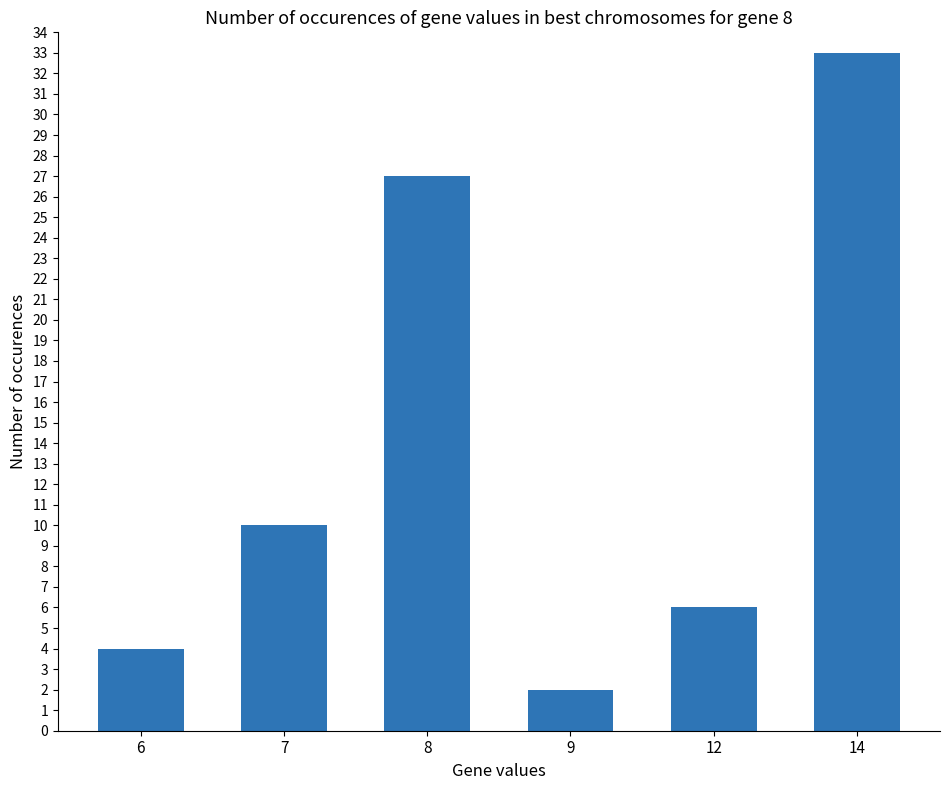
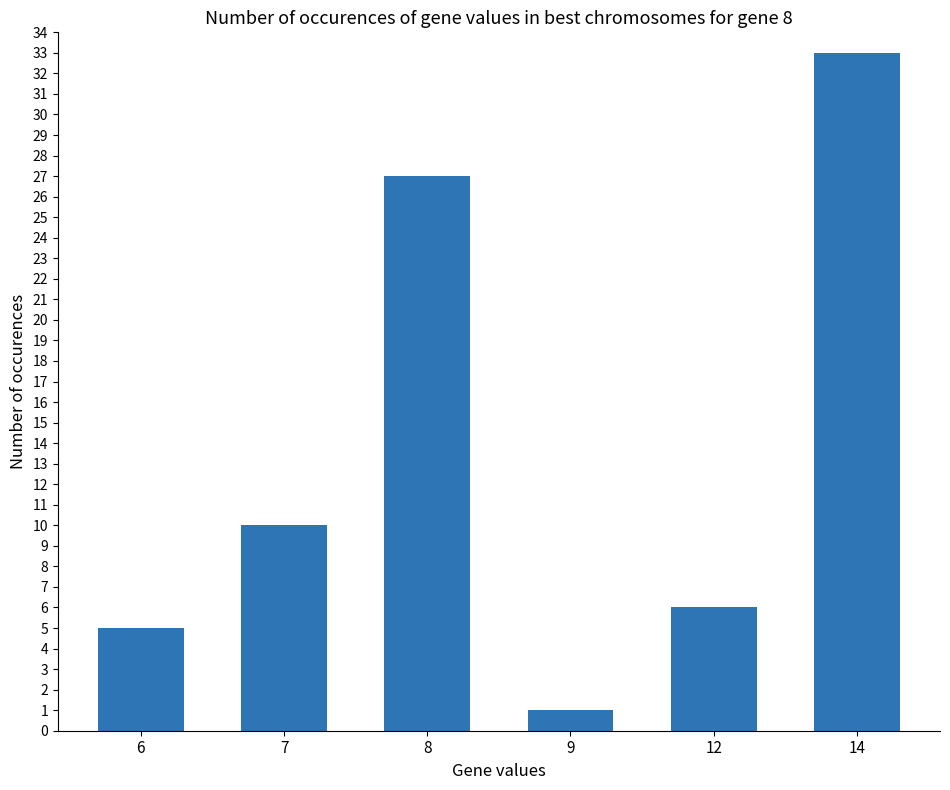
  {
-   "6": 4,
+   "6": 5,
    "7": 10,
    "8": 27,
-   "9": 2,
+   "9": 1,
    "12": 6,
    "14": 33
  }
